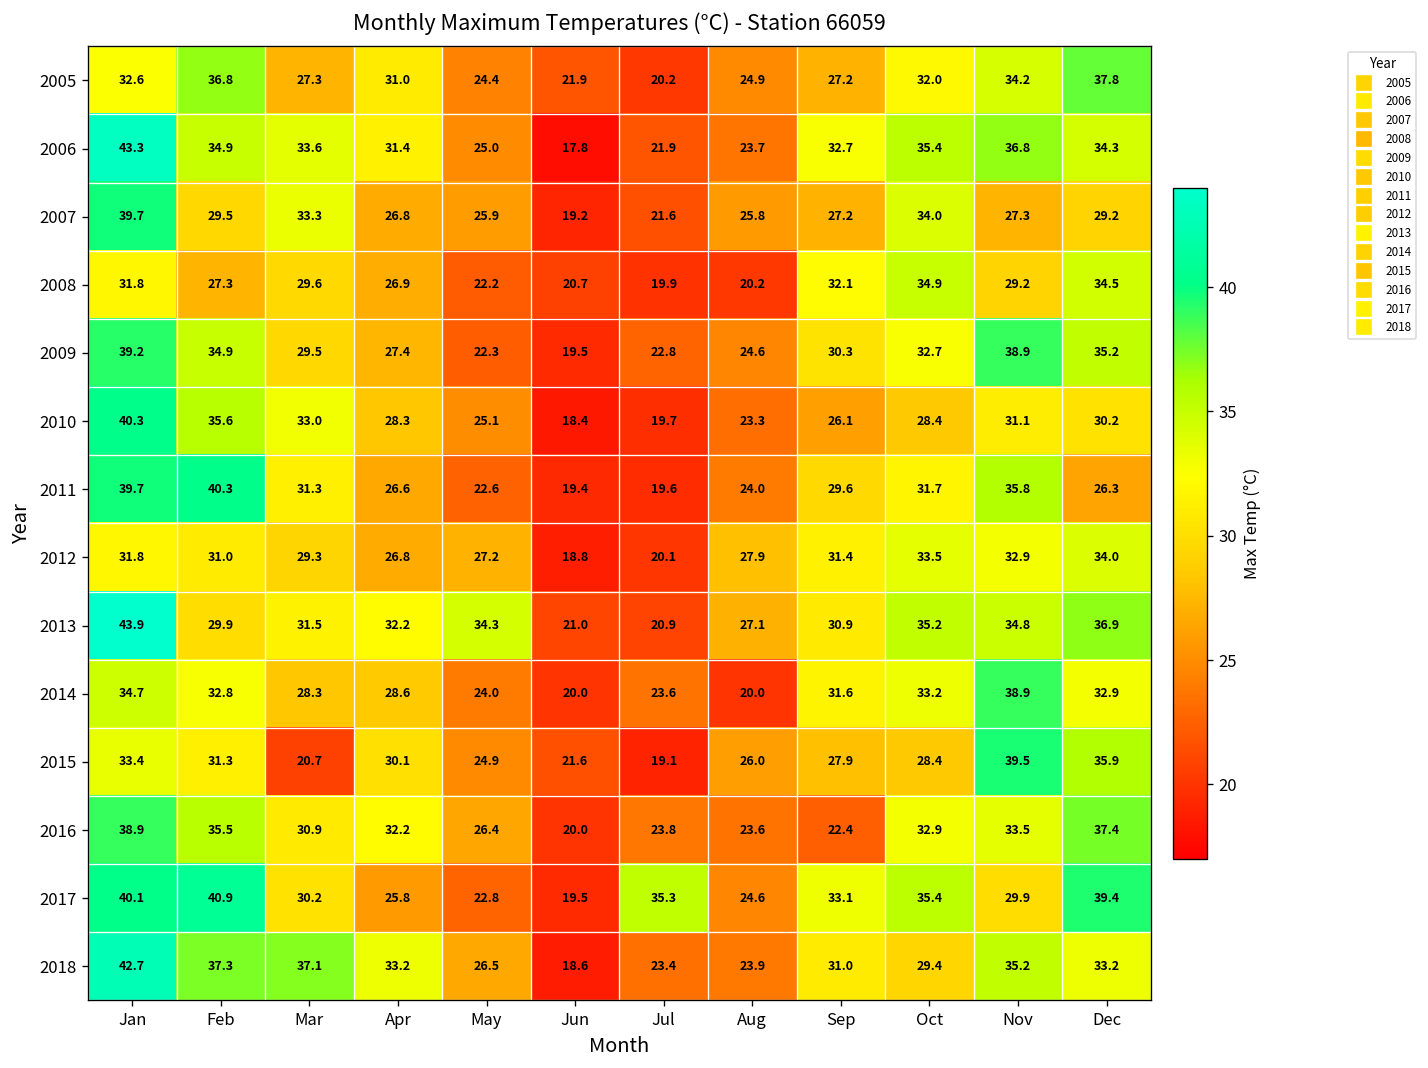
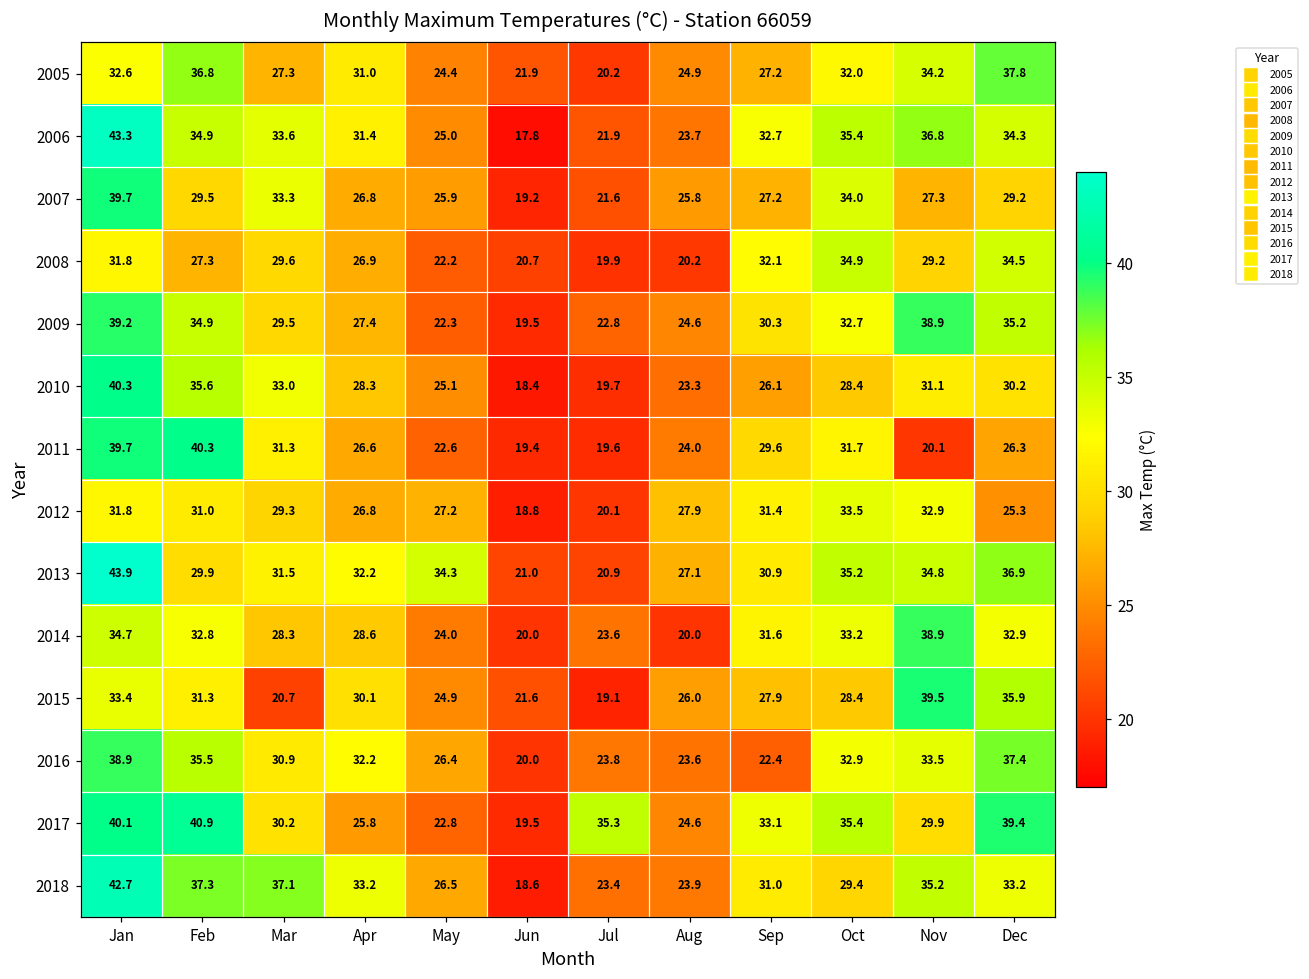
  {
    "2005": {
      "Jan": 32.6,
      "Feb": 36.8,
      "Mar": 27.3,
      "Apr": 31.0,
      "May": 24.4,
      "Jun": 21.9,
      "Jul": 20.2,
      "Aug": 24.9,
      "Sep": 27.2,
      "Oct": 32.0,
      "Nov": 34.2,
      "Dec": 37.8
    },
    "2006": {
      "Jan": 43.3,
      "Feb": 34.9,
      "Mar": 33.6,
      "Apr": 31.4,
      "May": 25.0,
      "Jun": 17.8,
      "Jul": 21.9,
      "Aug": 23.7,
      "Sep": 32.7,
      "Oct": 35.4,
      "Nov": 36.8,
      "Dec": 34.3
    },
    "2007": {
      "Jan": 39.7,
      "Feb": 29.5,
      "Mar": 33.3,
      "Apr": 26.8,
      "May": 25.9,
      "Jun": 19.2,
      "Jul": 21.6,
      "Aug": 25.8,
      "Sep": 27.2,
      "Oct": 34.0,
      "Nov": 27.3,
      "Dec": 29.2
    },
    "2008": {
      "Jan": 31.8,
      "Feb": 27.3,
      "Mar": 29.6,
      "Apr": 26.9,
      "May": 22.2,
      "Jun": 20.7,
      "Jul": 19.9,
      "Aug": 20.2,
      "Sep": 32.1,
      "Oct": 34.9,
      "Nov": 29.2,
      "Dec": 34.5
    },
    "2009": {
      "Jan": 39.2,
      "Feb": 34.9,
      "Mar": 29.5,
      "Apr": 27.4,
      "May": 22.3,
      "Jun": 19.5,
      "Jul": 22.8,
      "Aug": 24.6,
      "Sep": 30.3,
      "Oct": 32.7,
      "Nov": 38.9,
      "Dec": 35.2
    },
    "2010": {
      "Jan": 40.3,
      "Feb": 35.6,
      "Mar": 33.0,
      "Apr": 28.3,
      "May": 25.1,
      "Jun": 18.4,
      "Jul": 19.7,
      "Aug": 23.3,
      "Sep": 26.1,
      "Oct": 28.4,
      "Nov": 31.1,
      "Dec": 30.2
    },
    "2011": {
      "Jan": 39.7,
      "Feb": 40.3,
      "Mar": 31.3,
      "Apr": 26.6,
      "May": 22.6,
      "Jun": 19.4,
      "Jul": 19.6,
      "Aug": 24.0,
      "Sep": 29.6,
      "Oct": 31.7,
-     "Nov": 35.8,
+     "Nov": 20.1,
      "Dec": 26.3
    },
    "2012": {
      "Jan": 31.8,
      "Feb": 31.0,
      "Mar": 29.3,
      "Apr": 26.8,
      "May": 27.2,
      "Jun": 18.8,
      "Jul": 20.1,
      "Aug": 27.9,
      "Sep": 31.4,
      "Oct": 33.5,
      "Nov": 32.9,
-     "Dec": 34.0
+     "Dec": 25.3
    },
    "2013": {
      "Jan": 43.9,
      "Feb": 29.9,
      "Mar": 31.5,
      "Apr": 32.2,
      "May": 34.3,
      "Jun": 21.0,
      "Jul": 20.9,
      "Aug": 27.1,
      "Sep": 30.9,
      "Oct": 35.2,
      "Nov": 34.8,
      "Dec": 36.9
    },
    "2014": {
      "Jan": 34.7,
      "Feb": 32.8,
      "Mar": 28.3,
      "Apr": 28.6,
      "May": 24.0,
      "Jun": 20.0,
      "Jul": 23.6,
      "Aug": 20.0,
      "Sep": 31.6,
      "Oct": 33.2,
      "Nov": 38.9,
      "Dec": 32.9
    },
    "2015": {
      "Jan": 33.4,
      "Feb": 31.3,
      "Mar": 20.7,
      "Apr": 30.1,
      "May": 24.9,
      "Jun": 21.6,
      "Jul": 19.1,
      "Aug": 26.0,
      "Sep": 27.9,
      "Oct": 28.4,
      "Nov": 39.5,
      "Dec": 35.9
    },
    "2016": {
      "Jan": 38.9,
      "Feb": 35.5,
      "Mar": 30.9,
      "Apr": 32.2,
      "May": 26.4,
      "Jun": 20.0,
      "Jul": 23.8,
      "Aug": 23.6,
      "Sep": 22.4,
      "Oct": 32.9,
      "Nov": 33.5,
      "Dec": 37.4
    },
    "2017": {
      "Jan": 40.1,
      "Feb": 40.9,
      "Mar": 30.2,
      "Apr": 25.8,
      "May": 22.8,
      "Jun": 19.5,
      "Jul": 35.3,
      "Aug": 24.6,
      "Sep": 33.1,
      "Oct": 35.4,
      "Nov": 29.9,
      "Dec": 39.4
    },
    "2018": {
      "Jan": 42.7,
      "Feb": 37.3,
      "Mar": 37.1,
      "Apr": 33.2,
      "May": 26.5,
      "Jun": 18.6,
      "Jul": 23.4,
      "Aug": 23.9,
      "Sep": 31.0,
      "Oct": 29.4,
      "Nov": 35.2,
      "Dec": 33.2
    }
  }
